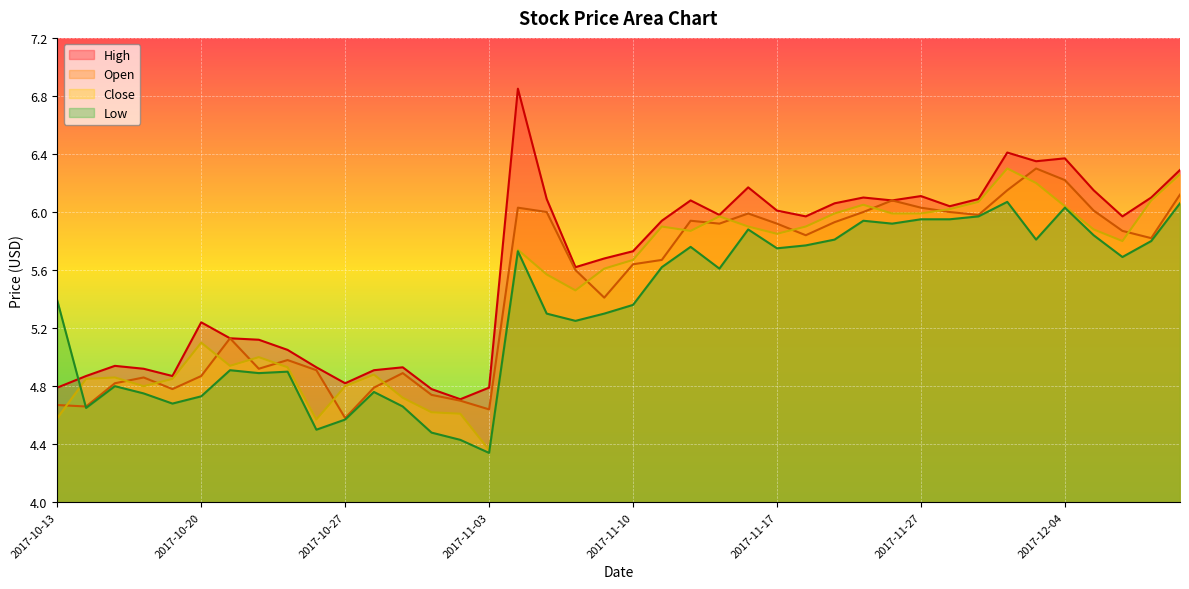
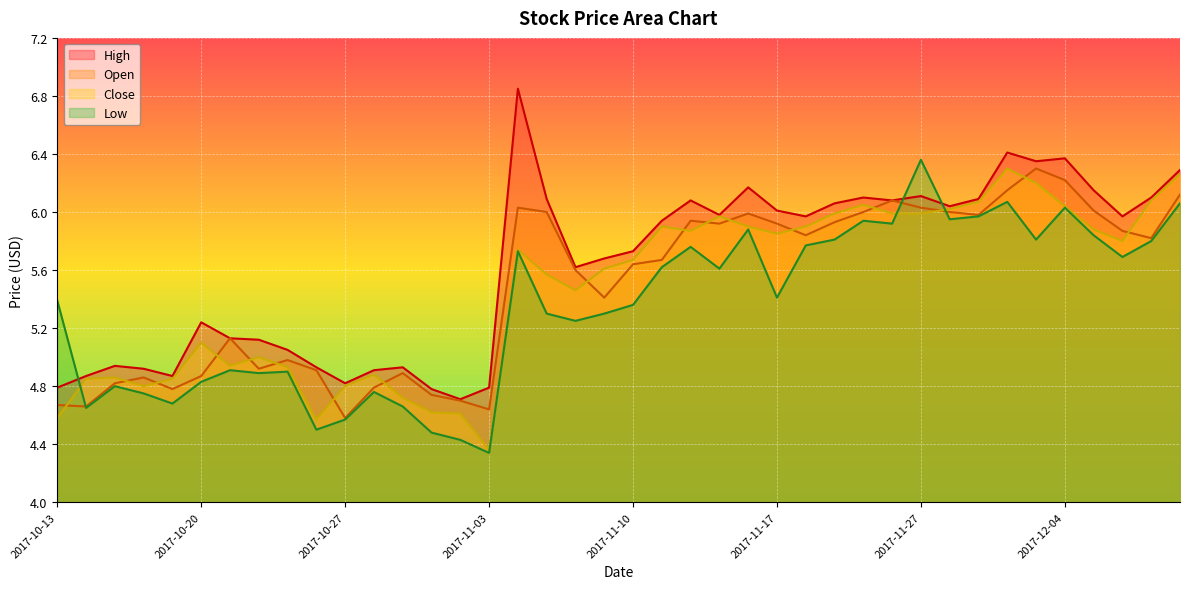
  {
    "Low": {
      "2017-10-13": 5.39,
-     "2017-10-20": 4.73,
+     "2017-10-20": 4.83,
      "2017-11-03": 4.34,
      "2017-11-10": 5.36,
-     "2017-11-17": 5.75,
-     "2017-11-27": 5.95
+     "2017-11-17": 5.41,
+     "2017-11-27": 6.36
    }
  }
